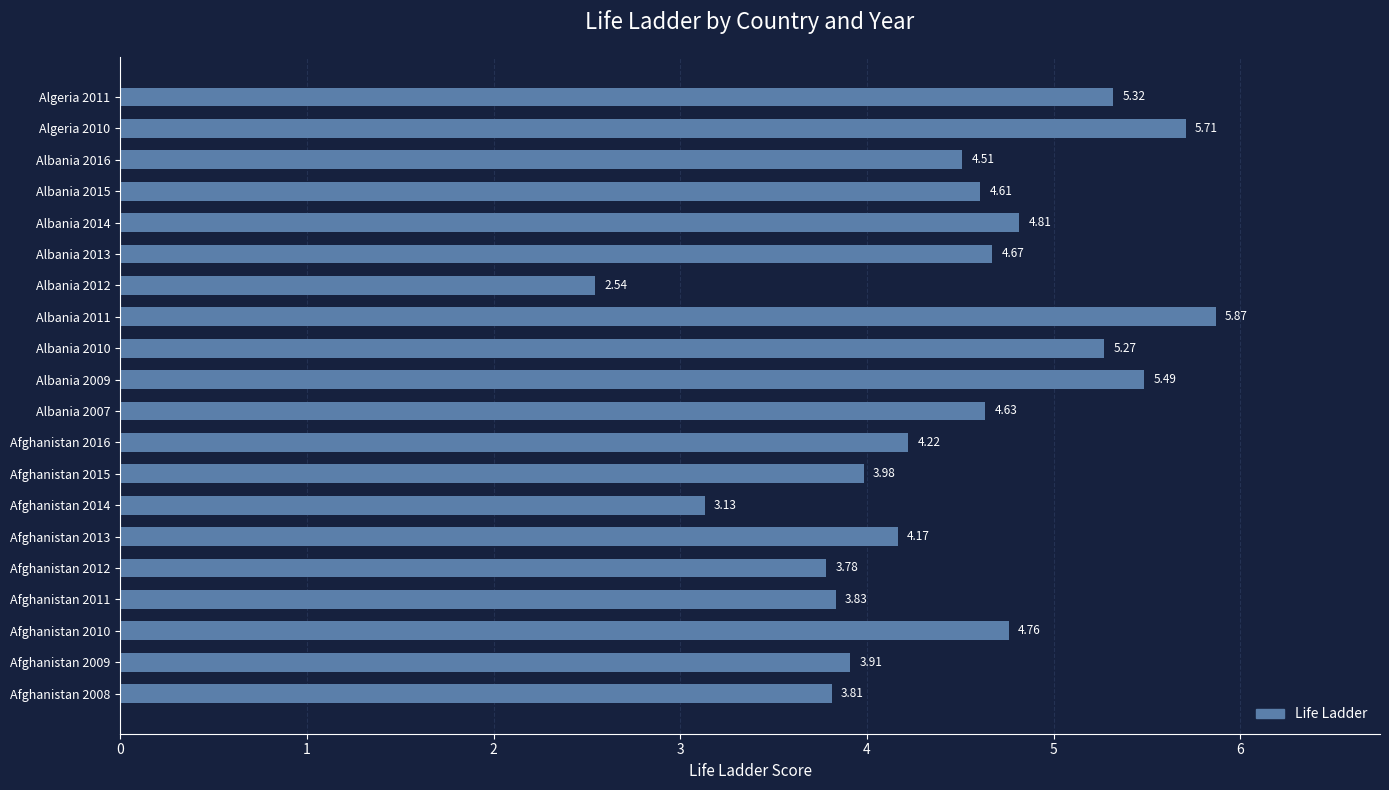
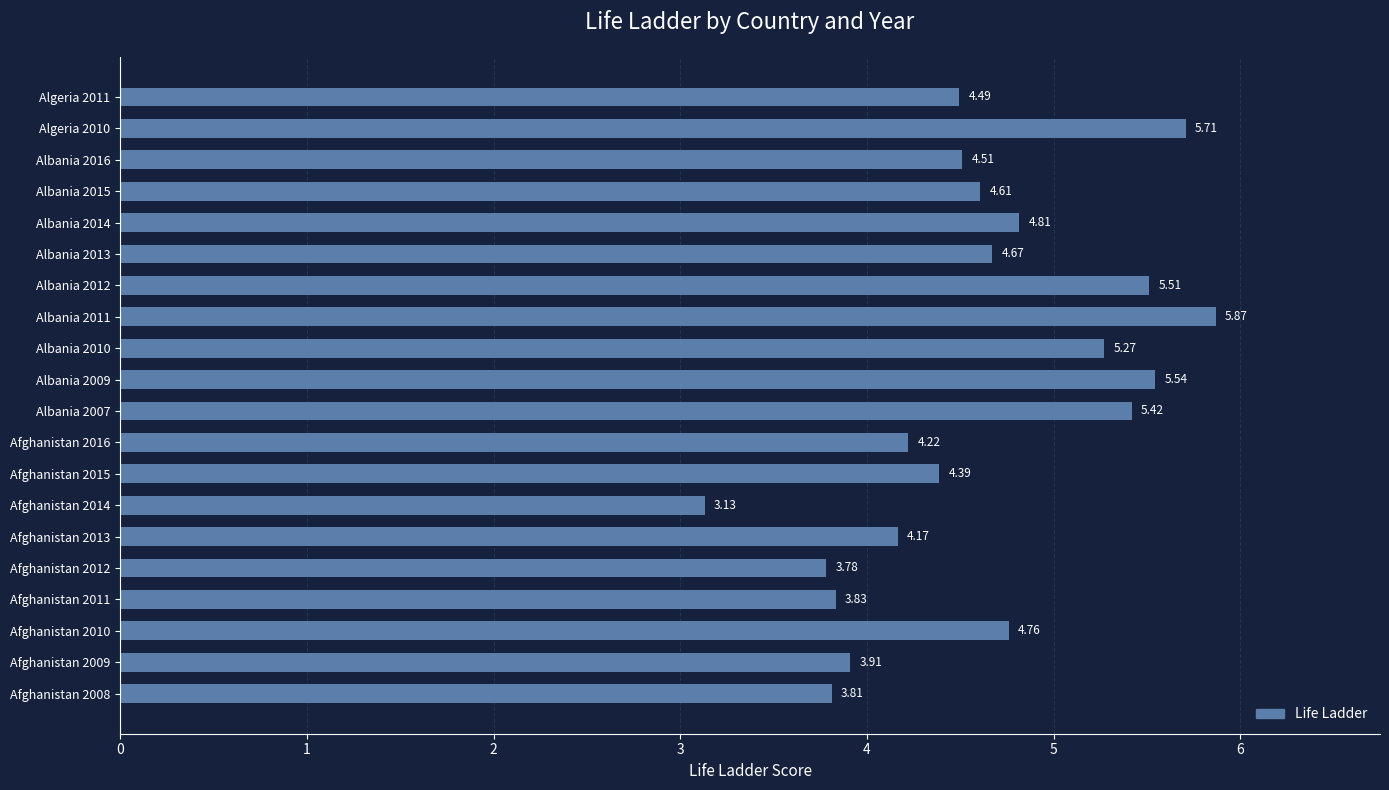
  {
-   "Algeria 2011": 5.32,
+   "Algeria 2011": 4.49,
    "Algeria 2010": 5.71,
    "Albania 2016": 4.51,
    "Albania 2015": 4.61,
    "Albania 2014": 4.81,
    "Albania 2013": 4.67,
-   "Albania 2012": 2.54,
+   "Albania 2012": 5.51,
    "Albania 2011": 5.87,
    "Albania 2010": 5.27,
-   "Albania 2009": 5.49,
-   "Albania 2007": 4.63,
+   "Albania 2009": 5.54,
+   "Albania 2007": 5.42,
    "Afghanistan 2016": 4.22,
-   "Afghanistan 2015": 3.98,
+   "Afghanistan 2015": 4.39,
    "Afghanistan 2014": 3.13,
    "Afghanistan 2013": 4.17,
    "Afghanistan 2012": 3.78,
    "Afghanistan 2011": 3.83,
    "Afghanistan 2010": 4.76,
    "Afghanistan 2009": 3.91,
    "Afghanistan 2008": 3.81
  }
